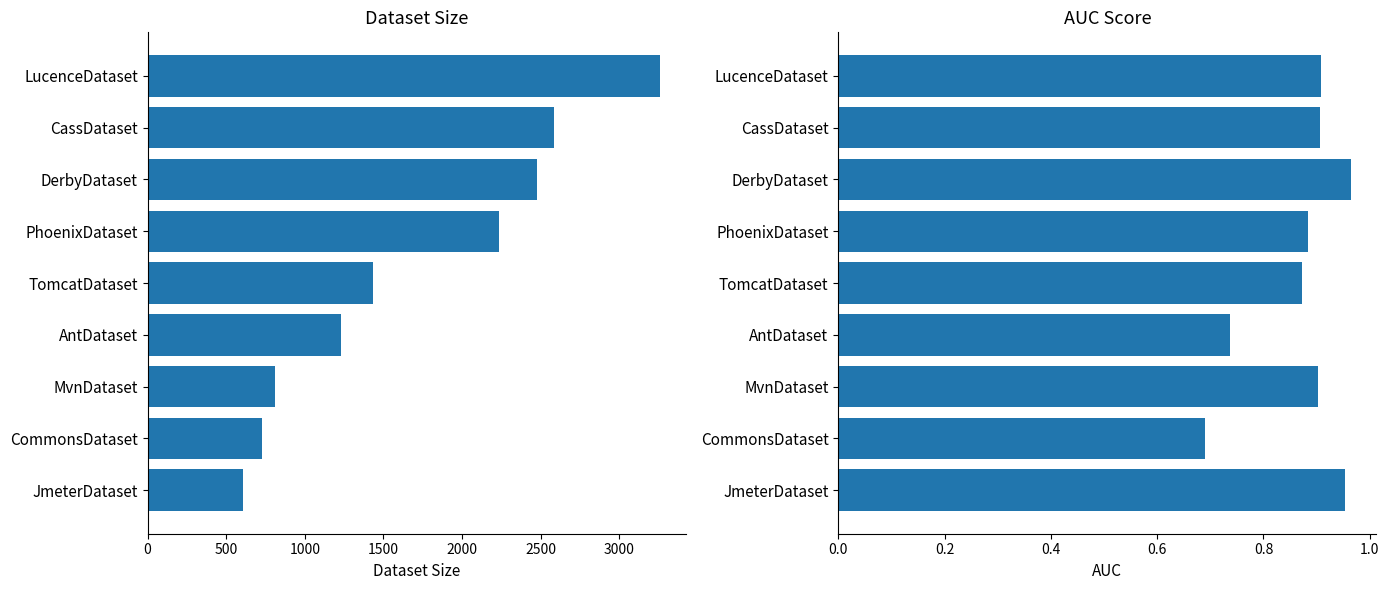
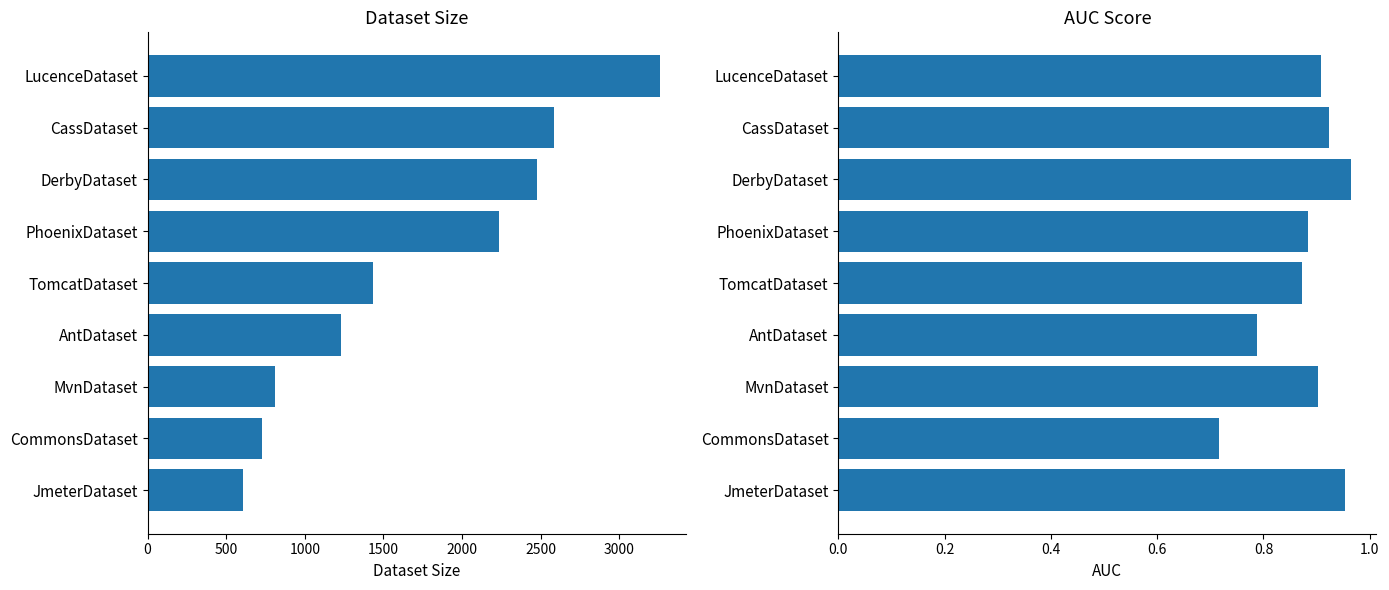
  {
    "Dataset Size": {
      "LucenceDataset": 3260,
      "CassDataset": 2580,
      "DerbyDataset": 2480,
      "PhoenixDataset": 2240,
      "TomcatDataset": 1440,
      "AntDataset": 1230,
      "MvnDataset": 810,
      "CommonsDataset": 730,
      "JmeterDataset": 600
    },
    "AUC Score": {
      "LucenceDataset": 0.91,
-     "CassDataset": 0.91,
+     "CassDataset": 0.92,
      "DerbyDataset": 0.96,
      "PhoenixDataset": 0.88,
      "TomcatDataset": 0.87,
-     "AntDataset": 0.74,
+     "AntDataset": 0.79,
      "MvnDataset": 0.90,
-     "CommonsDataset": 0.69,
+     "CommonsDataset": 0.72,
      "JmeterDataset": 0.95
    }
  }
